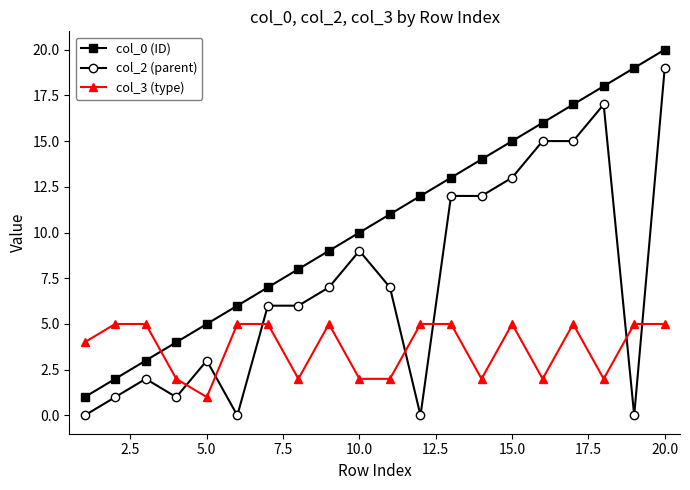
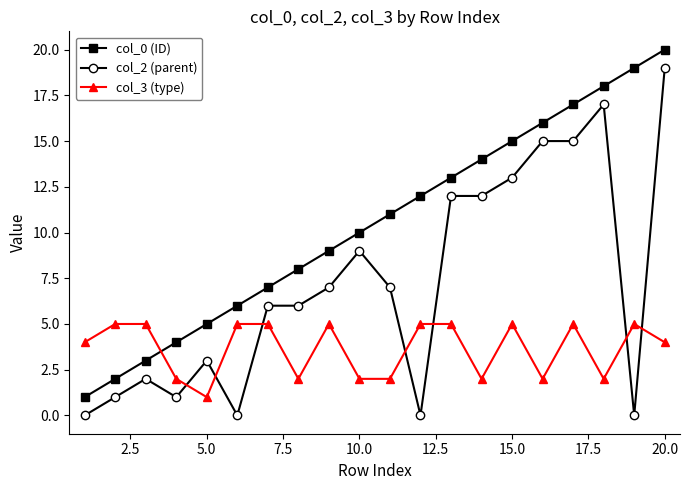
  {
    "col_3 (type)": {
      "5.0": 1,
      "10.0": 2,
      "15.0": 5,
-     "20.0": 5
+     "20.0": 4
    }
  }
